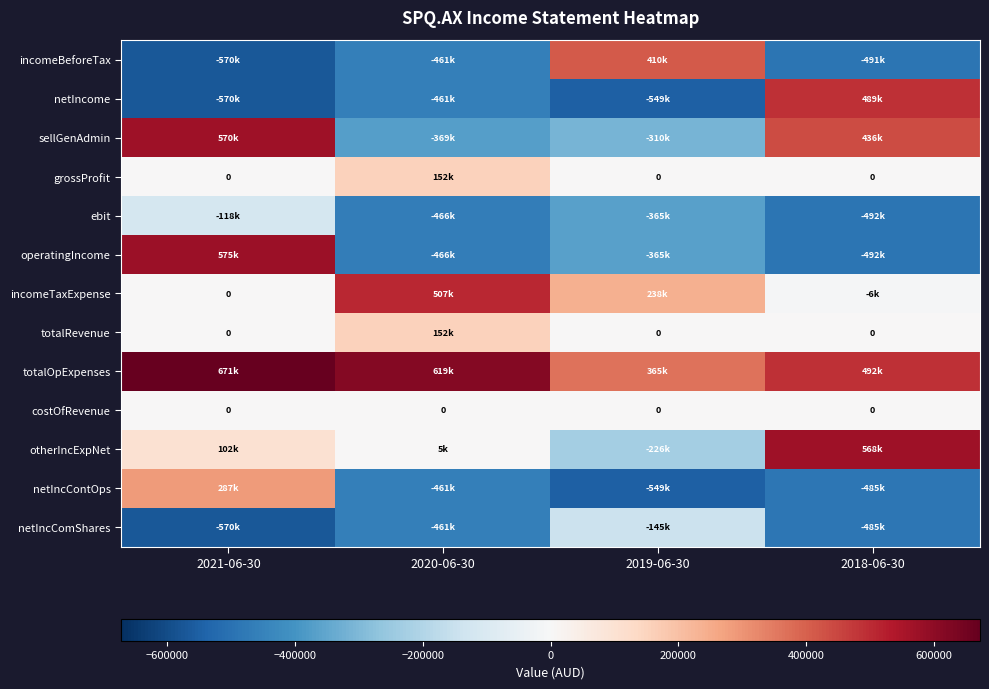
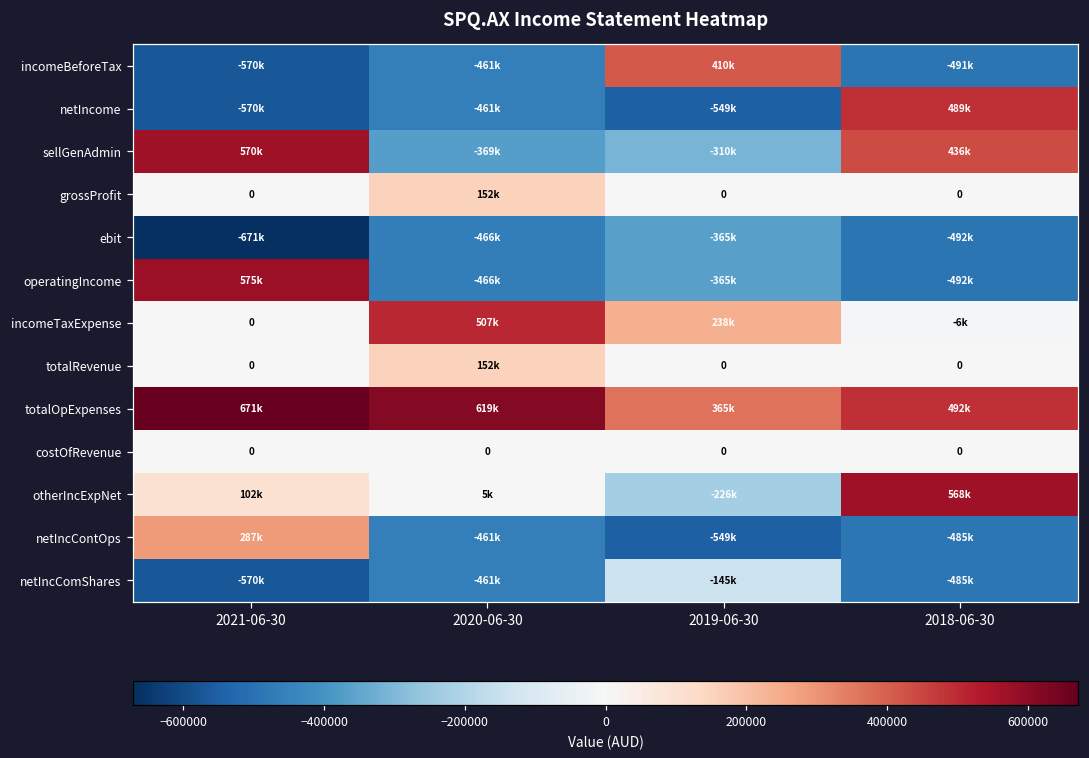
  {
    "incomeBeforeTax": {
      "2021-06-30": "-570k",
      "2020-06-30": "-461k",
      "2019-06-30": "410k",
      "2018-06-30": "-491k"
    },
    "netIncome": {
      "2021-06-30": "-570k",
      "2020-06-30": "-461k",
      "2019-06-30": "-549k",
      "2018-06-30": "489k"
    },
    "sellGenAdmin": {
      "2021-06-30": "570k",
      "2020-06-30": "-369k",
      "2019-06-30": "-310k",
      "2018-06-30": "436k"
    },
    "grossProfit": {
      "2021-06-30": "0",
      "2020-06-30": "152k",
      "2019-06-30": "0",
      "2018-06-30": "0"
    },
    "ebit": {
-     "2021-06-30": "-118k",
+     "2021-06-30": "-671k",
      "2020-06-30": "-466k",
      "2019-06-30": "-365k",
      "2018-06-30": "-492k"
    },
    "operatingIncome": {
      "2021-06-30": "575k",
      "2020-06-30": "-466k",
      "2019-06-30": "-365k",
      "2018-06-30": "-492k"
    },
    "incomeTaxExpense": {
      "2021-06-30": "0",
      "2020-06-30": "507k",
      "2019-06-30": "238k",
      "2018-06-30": "-6k"
    },
    "totalRevenue": {
      "2021-06-30": "0",
      "2020-06-30": "152k",
      "2019-06-30": "0",
      "2018-06-30": "0"
    },
    "totalOpExpenses": {
      "2021-06-30": "671k",
      "2020-06-30": "619k",
      "2019-06-30": "365k",
      "2018-06-30": "492k"
    },
    "costOfRevenue": {
      "2021-06-30": "0",
      "2020-06-30": "0",
      "2019-06-30": "0",
      "2018-06-30": "0"
    },
    "otherIncExpNet": {
      "2021-06-30": "102k",
      "2020-06-30": "5k",
      "2019-06-30": "-226k",
      "2018-06-30": "568k"
    },
    "netIncContOps": {
      "2021-06-30": "287k",
      "2020-06-30": "-461k",
      "2019-06-30": "-549k",
      "2018-06-30": "-485k"
    },
    "netIncComShares": {
      "2021-06-30": "-570k",
      "2020-06-30": "-461k",
      "2019-06-30": "-145k",
      "2018-06-30": "-485k"
    }
  }
